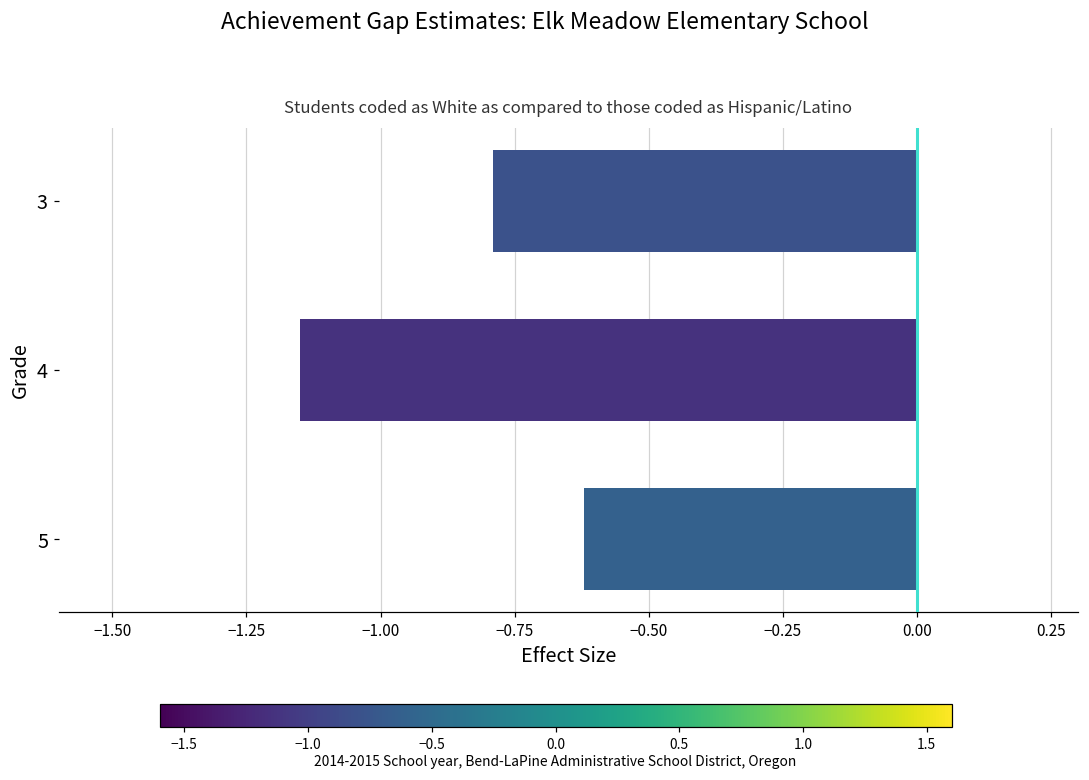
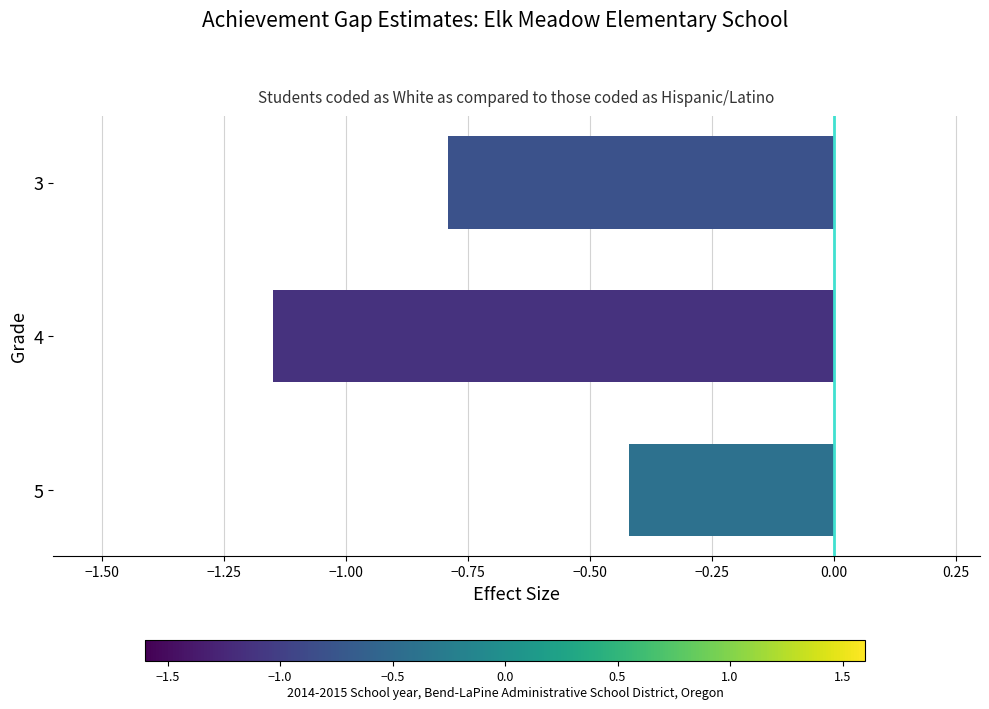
  {
    "3": -0.79,
    "4": -1.15,
-   "5": -0.62
+   "5": -0.42
  }
